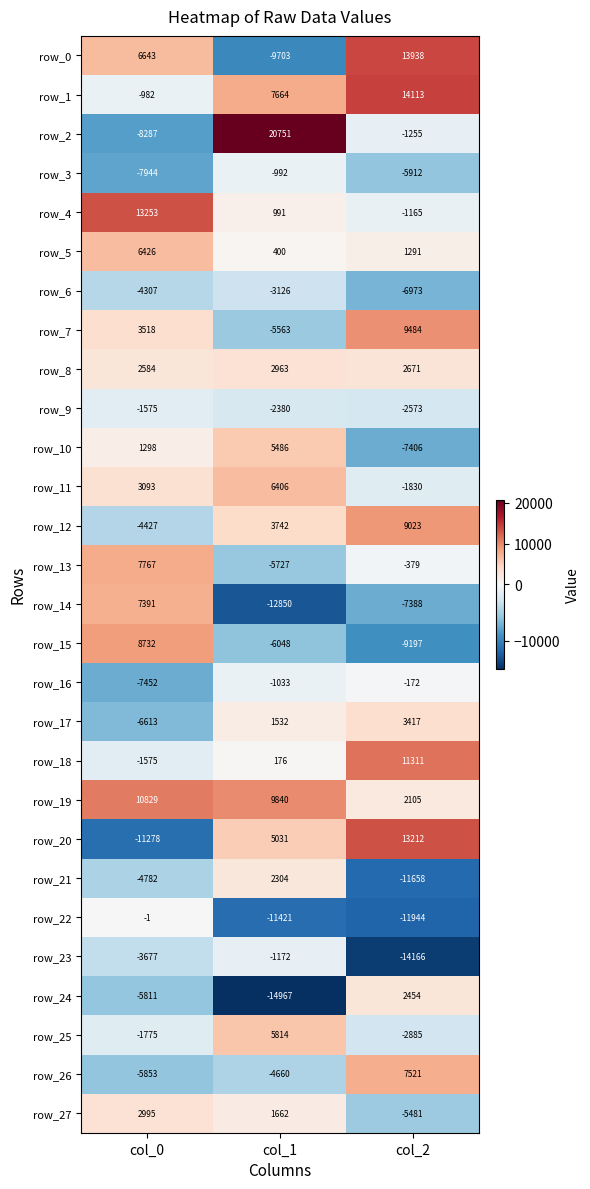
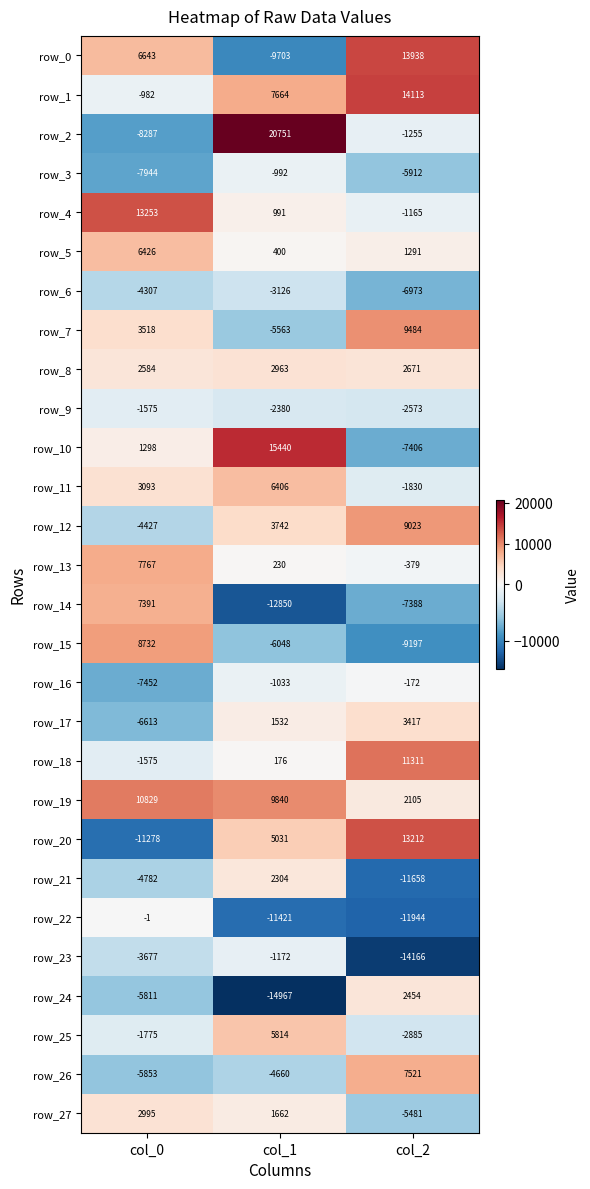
  {
    "row_0": {
      "col_0": 6643,
      "col_1": -9703,
      "col_2": 13938
    },
    "row_1": {
      "col_0": -982,
      "col_1": 7664,
      "col_2": 14113
    },
    "row_2": {
      "col_0": -8287,
      "col_1": 20751,
      "col_2": -1255
    },
    "row_3": {
      "col_0": -7944,
      "col_1": -992,
      "col_2": -5912
    },
    "row_4": {
      "col_0": 13253,
      "col_1": 991,
      "col_2": -1165
    },
    "row_5": {
      "col_0": 6426,
      "col_1": 400,
      "col_2": 1291
    },
    "row_6": {
      "col_0": -4307,
      "col_1": -3126,
      "col_2": -6973
    },
    "row_7": {
      "col_0": 3518,
      "col_1": -5563,
      "col_2": 9484
    },
    "row_8": {
      "col_0": 2584,
      "col_1": 2963,
      "col_2": 2671
    },
    "row_9": {
      "col_0": -1575,
      "col_1": -2380,
      "col_2": -2573
    },
    "row_10": {
      "col_0": 1298,
-     "col_1": 5486,
+     "col_1": 15440,
      "col_2": -7406
    },
    "row_11": {
      "col_0": 3093,
      "col_1": 6406,
      "col_2": -1830
    },
    "row_12": {
      "col_0": -4427,
      "col_1": 3742,
      "col_2": 9023
    },
    "row_13": {
      "col_0": 7767,
-     "col_1": -5727,
+     "col_1": 230,
      "col_2": -379
    },
    "row_14": {
      "col_0": 7391,
      "col_1": -12850,
      "col_2": -7388
    },
    "row_15": {
      "col_0": 8732,
      "col_1": -6048,
      "col_2": -9197
    },
    "row_16": {
      "col_0": -7452,
      "col_1": -1033,
      "col_2": -172
    },
    "row_17": {
      "col_0": -6613,
      "col_1": 1532,
      "col_2": 3417
    },
    "row_18": {
      "col_0": -1575,
      "col_1": 176,
      "col_2": 11311
    },
    "row_19": {
      "col_0": 10829,
      "col_1": 9840,
      "col_2": 2105
    },
    "row_20": {
      "col_0": -11278,
      "col_1": 5031,
      "col_2": 13212
    },
    "row_21": {
      "col_0": -4782,
      "col_1": 2304,
      "col_2": -11658
    },
    "row_22": {
      "col_0": -1,
      "col_1": -11421,
      "col_2": -11944
    },
    "row_23": {
      "col_0": -3677,
      "col_1": -1172,
      "col_2": -14166
    },
    "row_24": {
      "col_0": -5811,
      "col_1": -14967,
      "col_2": 2454
    },
    "row_25": {
      "col_0": -1775,
      "col_1": 5814,
      "col_2": -2885
    },
    "row_26": {
      "col_0": -5853,
      "col_1": -4660,
      "col_2": 7521
    },
    "row_27": {
      "col_0": 2995,
      "col_1": 1662,
      "col_2": -5481
    }
  }
